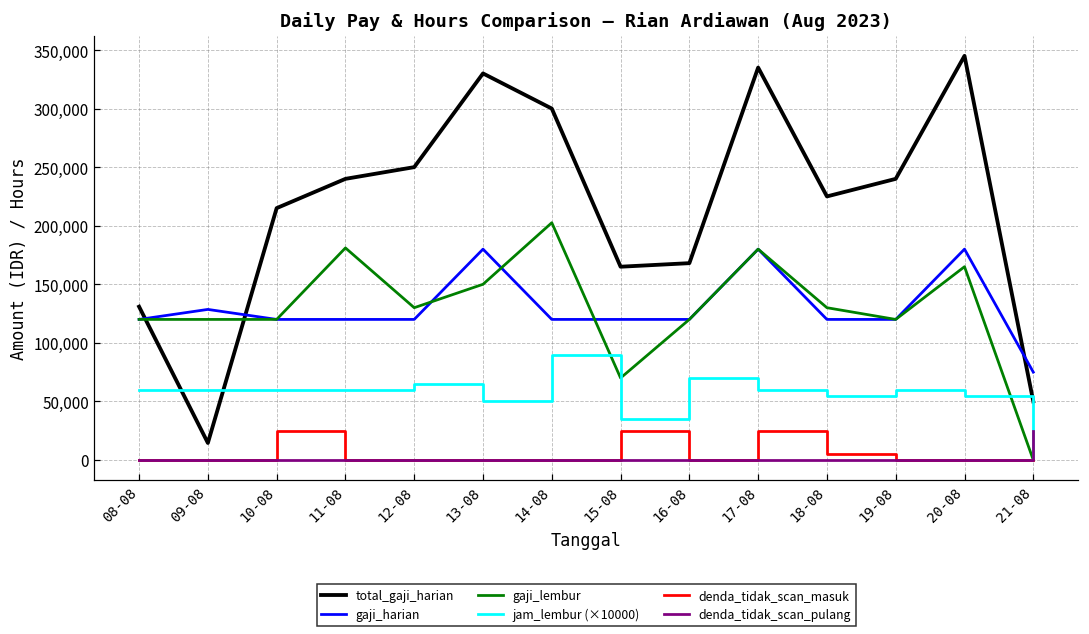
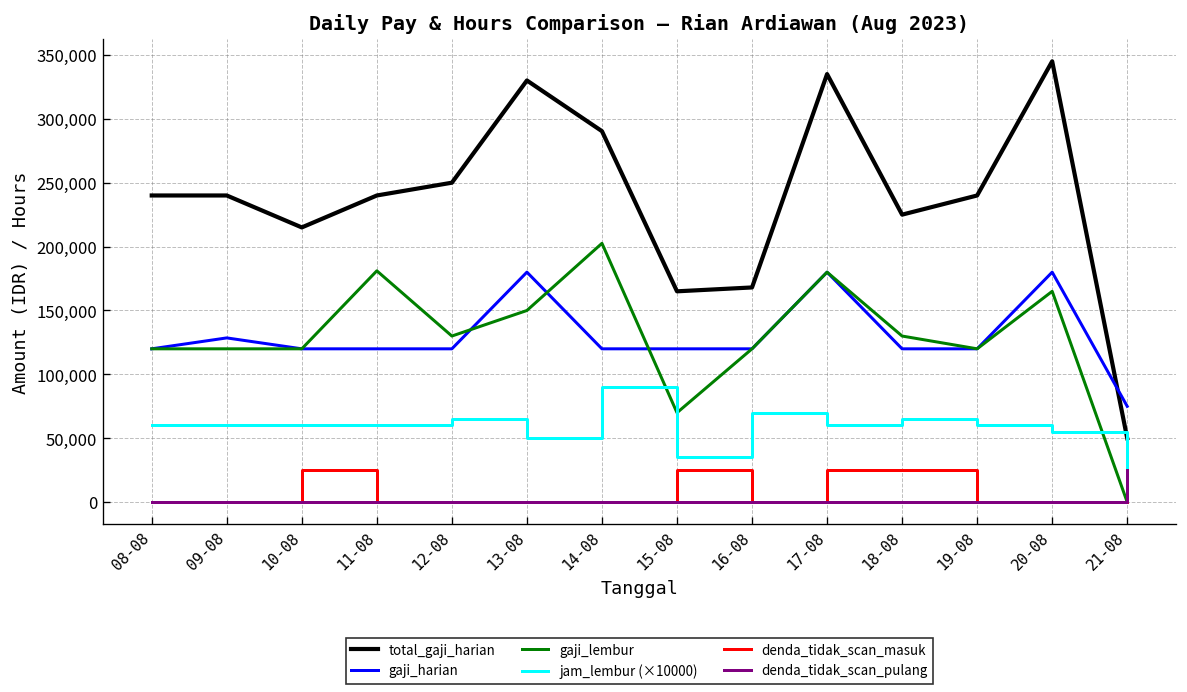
  {
    "total_gaji_harian": {
-     "08-08": "131,000",
-     "09-08": "15,000",
+     "08-08": "240,000",
+     "09-08": "240,000",
      "10-08": "215,000",
      "11-08": "240,000",
      "12-08": "250,000",
      "13-08": "330,000",
-     "14-08": "300,000",
+     "14-08": "290,000",
      "15-08": "165,000",
      "16-08": "168,000",
      "17-08": "335,000",
      "18-08": "225,000",
      "19-08": "240,000",
      "20-08": "345,000",
      "21-08": "50,000"
    },
    "gaji_harian": {
      "09-08": "129,000",
      "11-08": "120,000",
      "12-08": "120,000",
      "13-08": "180,000",
      "14-08": "120,000",
      "15-08": "120,000",
      "18-08": "120,000",
      "20-08": "180,000",
      "21-08": "75,000"
    },
    "gaji_lembur": {
      "09-08": "120,000",
      "11-08": "181,000",
      "12-08": "130,000",
      "13-08": "150,000",
      "14-08": "203,000",
      "15-08": "70,000",
      "18-08": "130,000",
      "20-08": "165,000"
    },
    "jam_lembur (×10000)": {
      "08-08": "60,000",
      "09-08": "60,000",
      "10-08": "60,000",
      "11-08": "60,000",
      "12-08": "65,000",
      "13-08": "50,000",
      "14-08": "90,000",
      "15-08": "35,000",
      "16-08": "70,000",
      "17-08": "60,000",
-     "18-08": "55,000",
+     "18-08": "65,000",
      "19-08": "60,000",
      "20-08": "55,000"
    },
    "denda_tidak_scan_masuk": {
      "10-08": "25,000",
      "15-08": "25,000",
      "17-08": "25,000",
-     "18-08": "5,000"
+     "18-08": "25,000"
    },
    "denda_tidak_scan_pulang": {
      "10-08": "0",
      "15-08": "0",
      "17-08": "0",
      "18-08": "0",
      "21-08": "25,000"
    }
  }
